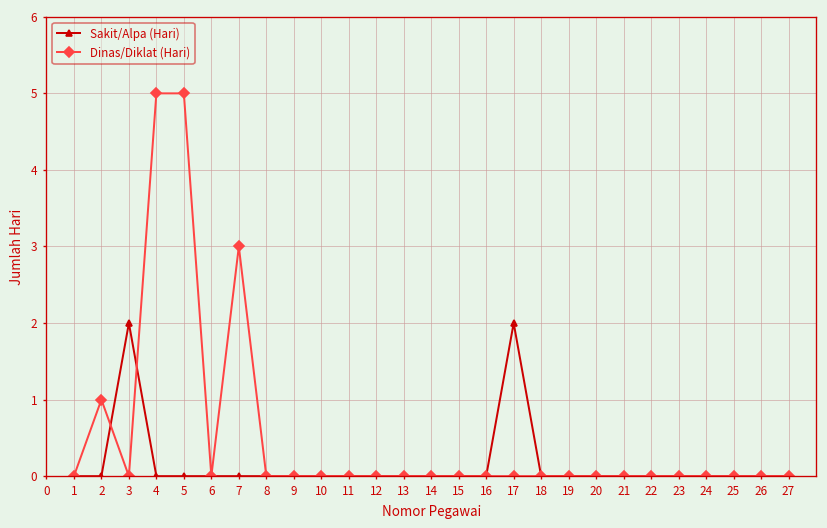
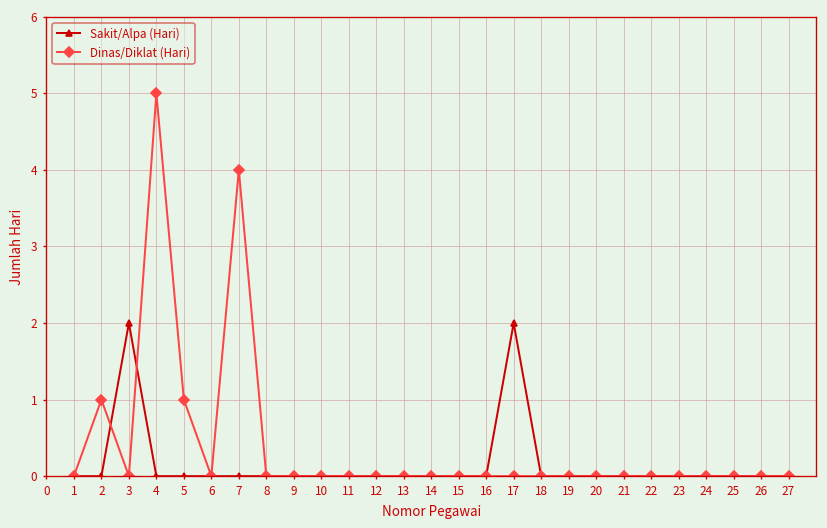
  {
    "Sakit/Alpa (Hari)": {
      "2": 0,
      "3": 2,
      "4": 0,
      "5": 0,
      "7": 0,
      "17": 2
    },
    "Dinas/Diklat (Hari)": {
      "2": 1,
      "3": 0,
      "4": 5,
-     "5": 5,
-     "7": 3,
+     "5": 1,
+     "7": 4,
      "17": 0
    }
  }
